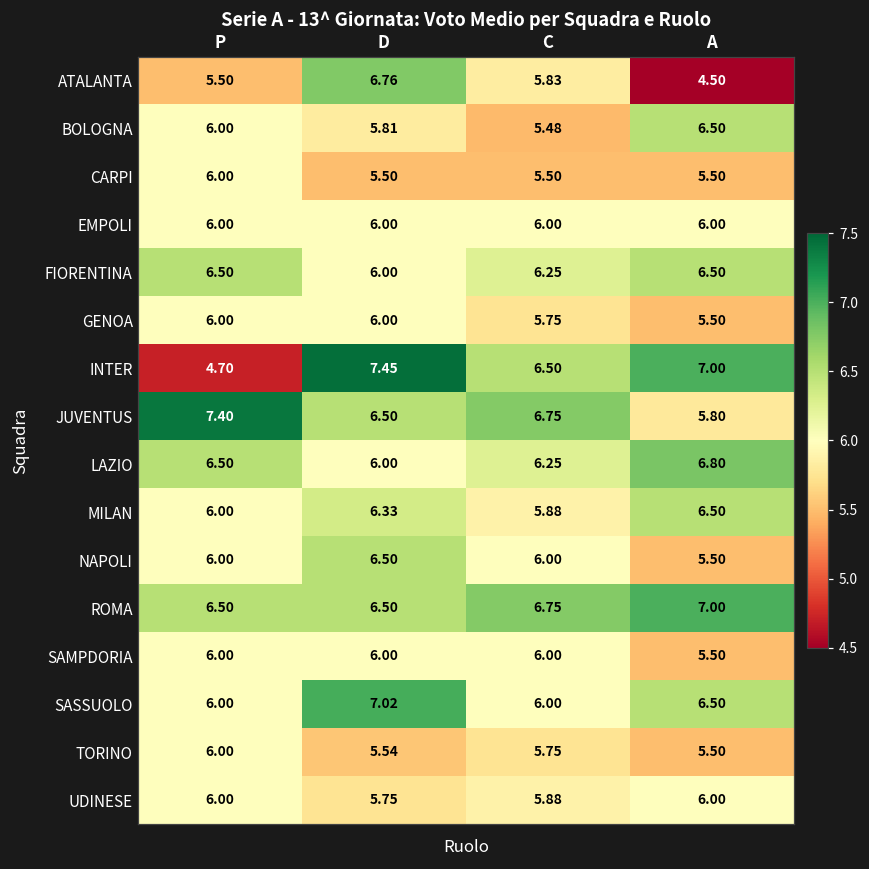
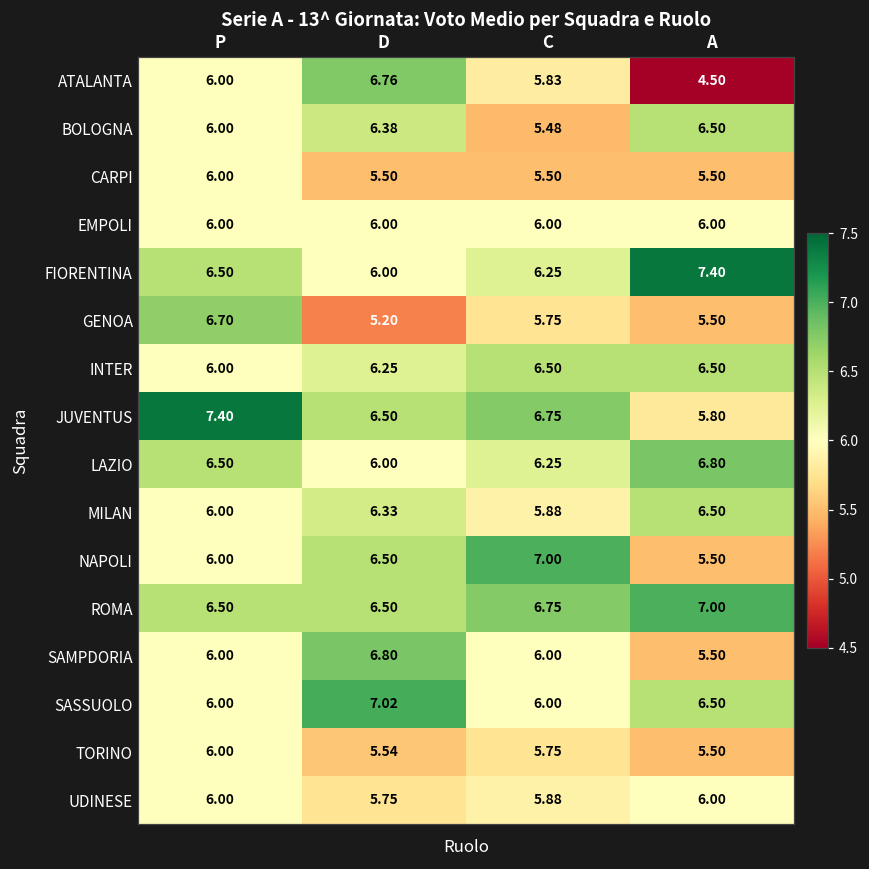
  {
    "ATALANTA": {
-     "P": 5.50,
+     "P": 6.00,
      "D": 6.76,
      "C": 5.83,
      "A": 4.50
    },
    "BOLOGNA": {
      "P": 6.00,
-     "D": 5.81,
+     "D": 6.38,
      "C": 5.48,
      "A": 6.50
    },
    "CARPI": {
      "P": 6.00,
      "D": 5.50,
      "C": 5.50,
      "A": 5.50
    },
    "EMPOLI": {
      "P": 6.00,
      "D": 6.00,
      "C": 6.00,
      "A": 6.00
    },
    "FIORENTINA": {
      "P": 6.50,
      "D": 6.00,
      "C": 6.25,
-     "A": 6.50
+     "A": 7.40
    },
    "GENOA": {
-     "P": 6.00,
-     "D": 6.00,
+     "P": 6.70,
+     "D": 5.20,
      "C": 5.75,
      "A": 5.50
    },
    "INTER": {
-     "P": 4.70,
-     "D": 7.45,
+     "P": 6.00,
+     "D": 6.25,
      "C": 6.50,
-     "A": 7.00
+     "A": 6.50
    },
    "JUVENTUS": {
      "P": 7.40,
      "D": 6.50,
      "C": 6.75,
      "A": 5.80
    },
    "LAZIO": {
      "P": 6.50,
      "D": 6.00,
      "C": 6.25,
      "A": 6.80
    },
    "MILAN": {
      "P": 6.00,
      "D": 6.33,
      "C": 5.88,
      "A": 6.50
    },
    "NAPOLI": {
      "P": 6.00,
      "D": 6.50,
-     "C": 6.00,
+     "C": 7.00,
      "A": 5.50
    },
    "ROMA": {
      "P": 6.50,
      "D": 6.50,
      "C": 6.75,
      "A": 7.00
    },
    "SAMPDORIA": {
      "P": 6.00,
-     "D": 6.00,
+     "D": 6.80,
      "C": 6.00,
      "A": 5.50
    },
    "SASSUOLO": {
      "P": 6.00,
      "D": 7.02,
      "C": 6.00,
      "A": 6.50
    },
    "TORINO": {
      "P": 6.00,
      "D": 5.54,
      "C": 5.75,
      "A": 5.50
    },
    "UDINESE": {
      "P": 6.00,
      "D": 5.75,
      "C": 5.88,
      "A": 6.00
    }
  }
